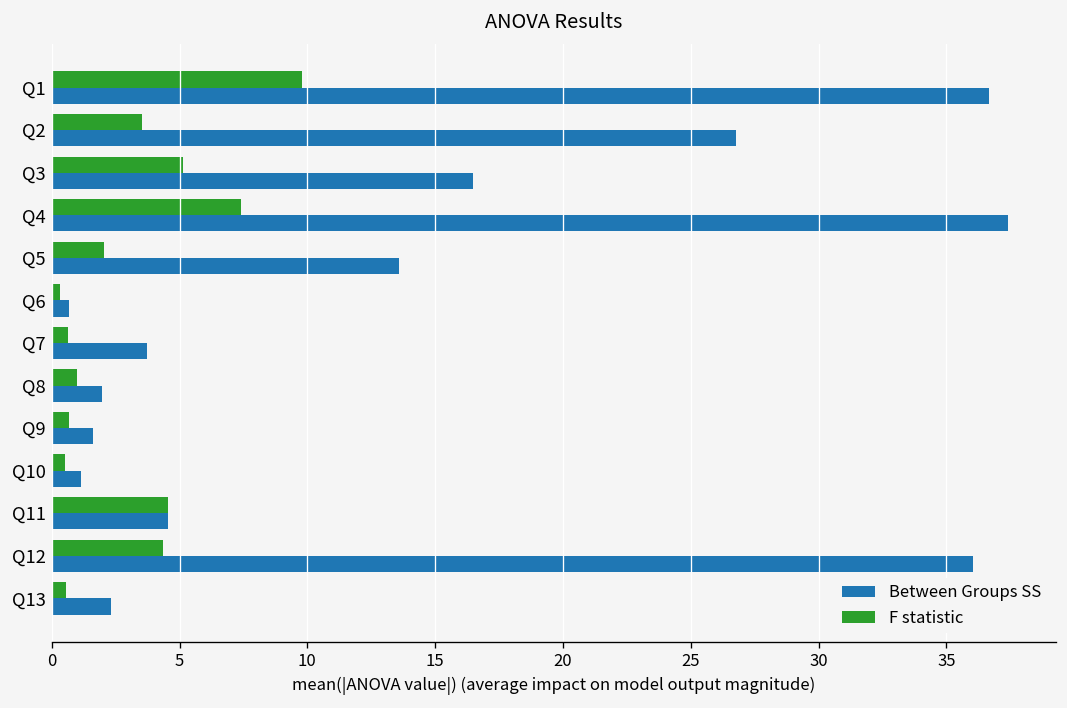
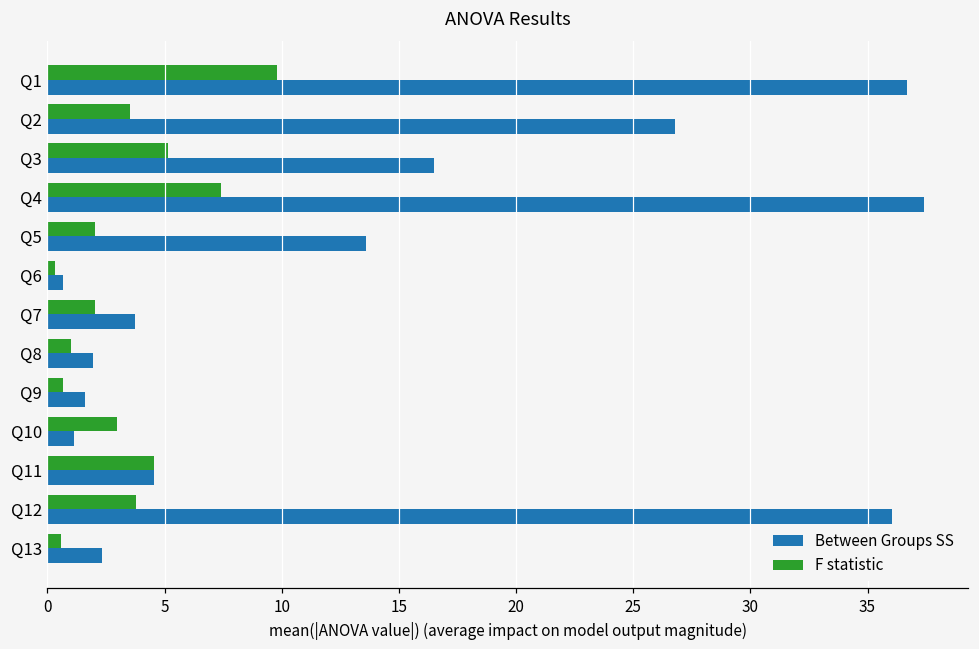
  {
    "Between Groups SS": {
      "Q1": 36.7,
      "Q2": 26.8,
      "Q3": 16.5,
      "Q4": 37.4,
      "Q5": 13.6,
      "Q6": 0.7,
      "Q7": 3.7,
      "Q8": 2.0,
      "Q9": 1.6,
      "Q10": 1.1,
      "Q11": 4.6,
      "Q12": 36.1,
      "Q13": 2.3
    },
    "F statistic": {
      "Q1": 9.8,
      "Q2": 3.5,
      "Q3": 5.1,
      "Q4": 7.4,
      "Q5": 2.0,
      "Q6": 0.3,
-     "Q7": 0.6,
+     "Q7": 2.0,
      "Q8": 1.0,
      "Q9": 0.7,
-     "Q10": 0.5,
+     "Q10": 3.0,
      "Q11": 4.6,
-     "Q12": 4.3,
+     "Q12": 3.8,
      "Q13": 0.6
    }
  }
